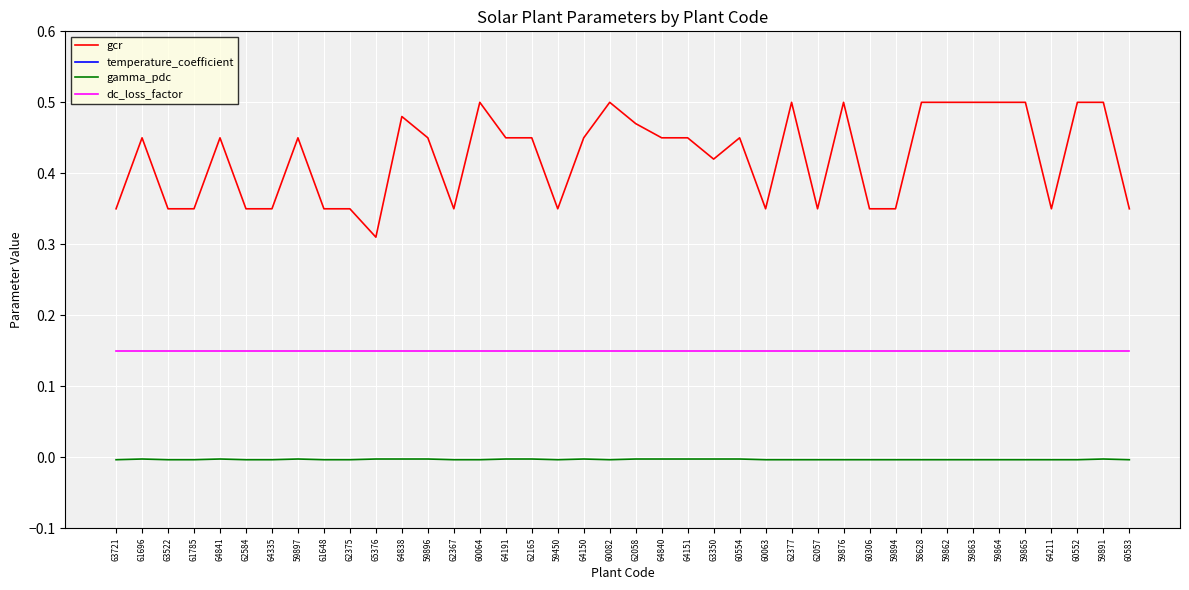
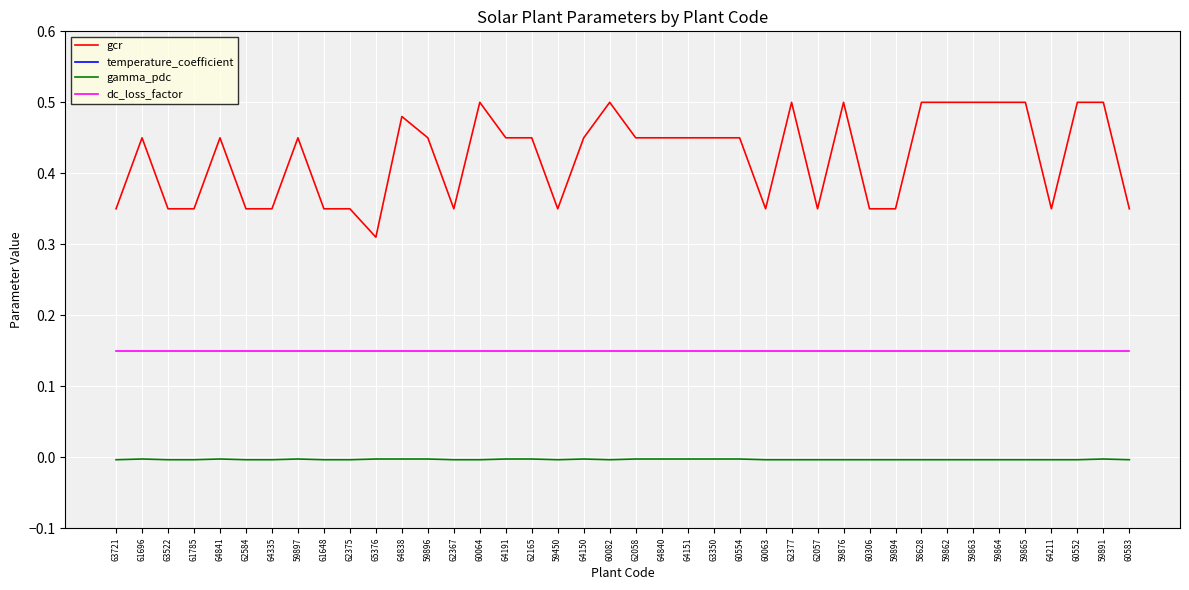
  {
    "gcr": {
      "63721": 0.35,
      "61696": 0.45,
      "63522": 0.35,
      "61785": 0.35,
      "64841": 0.45,
      "62584": 0.35,
      "64335": 0.35,
      "59897": 0.45,
      "61648": 0.35,
      "62375": 0.35,
      "65376": 0.31,
      "64838": 0.48,
      "59896": 0.45,
      "62367": 0.35,
      "60064": 0.50,
      "64191": 0.45,
      "62165": 0.45,
      "59450": 0.35,
      "64150": 0.45,
      "60082": 0.50,
-     "62058": 0.47,
+     "62058": 0.45,
      "64840": 0.45,
      "64151": 0.45,
-     "63350": 0.42,
+     "63350": 0.45,
      "60554": 0.45,
      "60063": 0.35,
      "62377": 0.50,
      "62057": 0.35,
      "59876": 0.50,
      "60306": 0.35,
      "59894": 0.35,
      "58628": 0.50,
      "59862": 0.50,
      "59863": 0.50,
      "59864": 0.50,
      "59865": 0.50,
      "64211": 0.35,
      "60552": 0.50,
      "59891": 0.50,
      "60583": 0.35
    },
    "gamma_pdc": {
      "63721": 0.00,
      "61696": 0.00,
      "63522": 0.00,
      "61785": 0.00,
      "64841": 0.00,
      "62584": 0.00,
      "64335": 0.00,
      "59897": 0.00,
      "61648": 0.00,
      "62375": 0.00,
      "65376": 0.00,
      "64838": 0.00,
      "59896": 0.00,
      "62367": 0.00,
      "60064": 0.00,
      "64191": 0.00,
      "62165": 0.00,
      "59450": 0.00,
      "64150": 0.00,
      "60082": 0.00,
      "62058": 0.00,
      "64840": 0.00,
      "64151": 0.00,
      "63350": 0.00,
      "60554": 0.00,
      "60063": 0.00,
      "62377": 0.00,
      "62057": 0.00,
      "59876": 0.00,
      "60306": 0.00,
      "59894": 0.00,
      "58628": 0.00,
      "59862": 0.00,
      "59863": 0.00,
      "59864": 0.00,
      "59865": 0.00,
      "64211": 0.00,
      "60552": 0.00,
      "59891": 0.00,
      "60583": 0.00
    },
    "dc_loss_factor": {
      "63721": 0.15,
      "61696": 0.15,
      "63522": 0.15,
      "61785": 0.15,
      "64841": 0.15,
      "62584": 0.15,
      "64335": 0.15,
      "59897": 0.15,
      "61648": 0.15,
      "62375": 0.15,
      "65376": 0.15,
      "64838": 0.15,
      "59896": 0.15,
      "62367": 0.15,
      "60064": 0.15,
      "64191": 0.15,
      "62165": 0.15,
      "59450": 0.15,
      "64150": 0.15,
      "60082": 0.15,
      "62058": 0.15,
      "64840": 0.15,
      "64151": 0.15,
      "63350": 0.15,
      "60554": 0.15,
      "60063": 0.15,
      "62377": 0.15,
      "62057": 0.15,
      "59876": 0.15,
      "60306": 0.15,
      "59894": 0.15,
      "58628": 0.15,
      "59862": 0.15,
      "59863": 0.15,
      "59864": 0.15,
      "59865": 0.15,
      "64211": 0.15,
      "60552": 0.15,
      "59891": 0.15,
      "60583": 0.15
    }
  }
